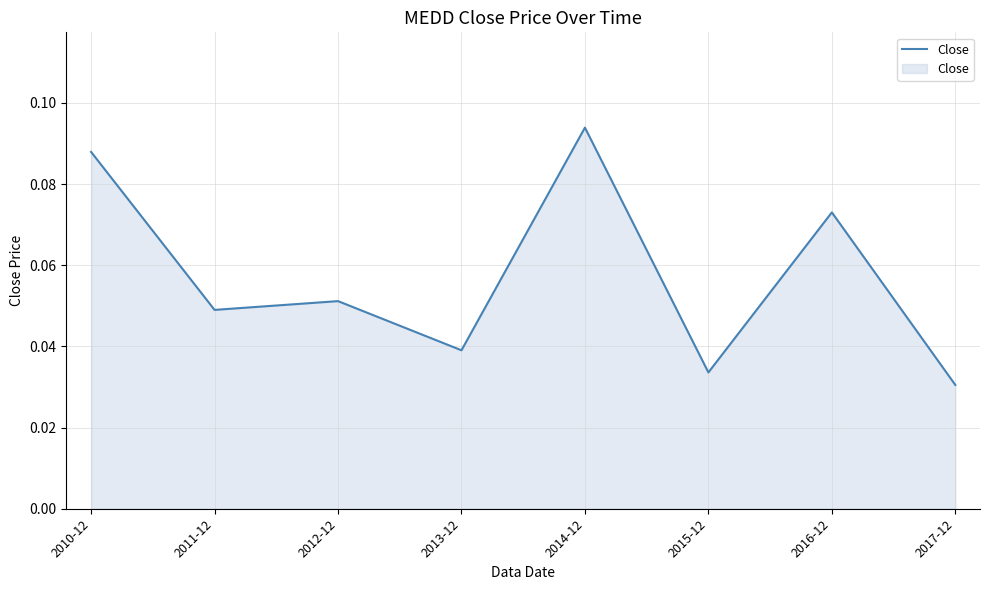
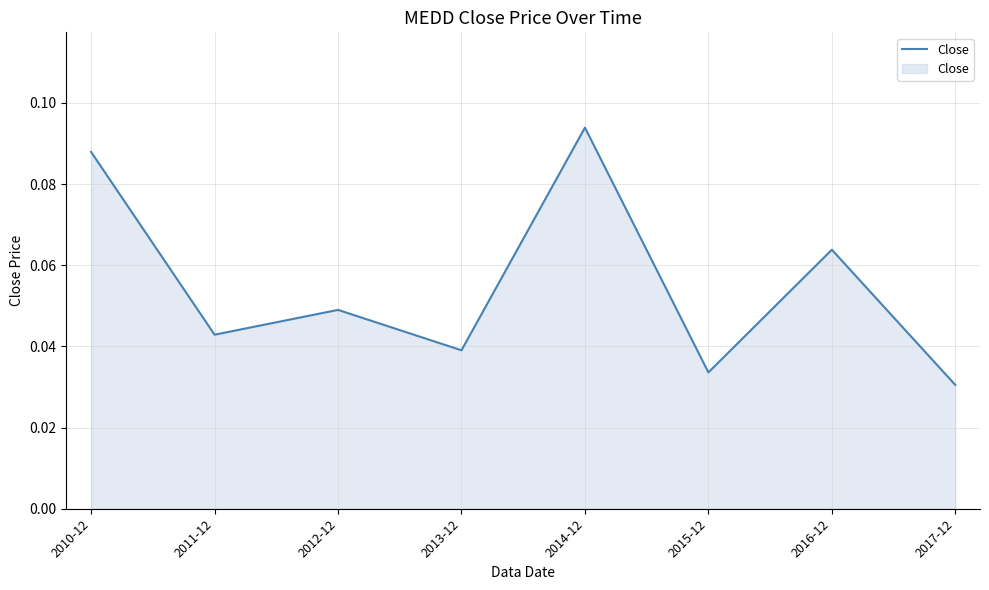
  {
    "2010-12": 0.088,
-   "2011-12": 0.049,
-   "2012-12": 0.051,
+   "2011-12": 0.043,
+   "2012-12": 0.049,
    "2013-12": 0.039,
    "2014-12": 0.094,
    "2015-12": 0.034,
-   "2016-12": 0.073,
+   "2016-12": 0.064,
    "2017-12": 0.031
  }
